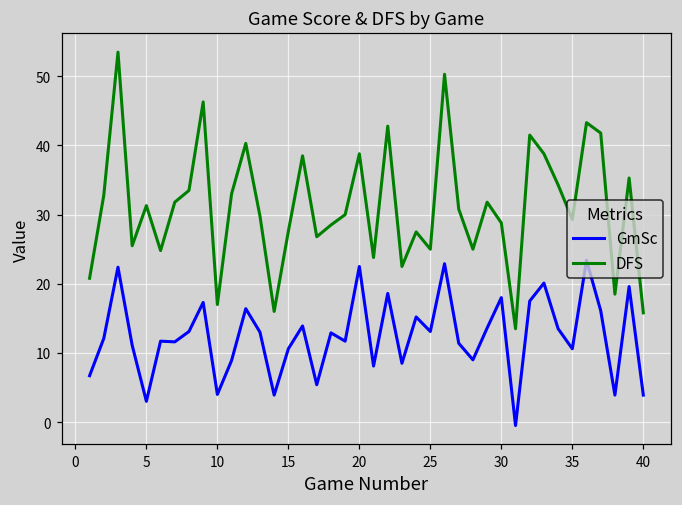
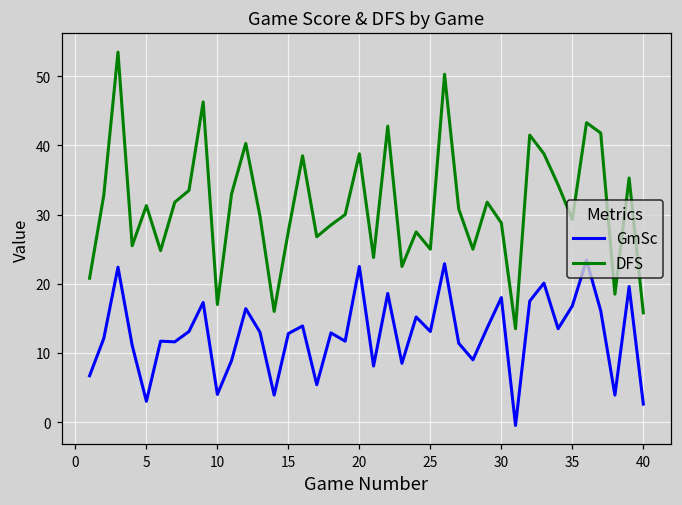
  {
    "GmSc": {
      "5": 3,
      "10": 4,
-     "15": 11,
+     "15": 13,
      "20": 23,
      "25": 13,
      "30": 18,
-     "35": 11,
-     "40": 4
+     "35": 17,
+     "40": 3
    },
    "DFS": {
      "5": 31,
      "10": 17,
      "15": 28,
      "20": 39,
      "25": 25,
      "30": 29,
      "40": 16
    }
  }
